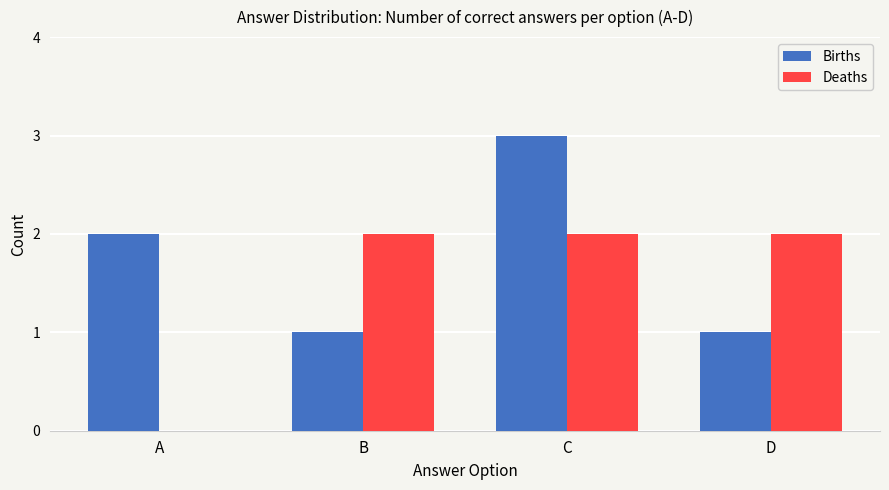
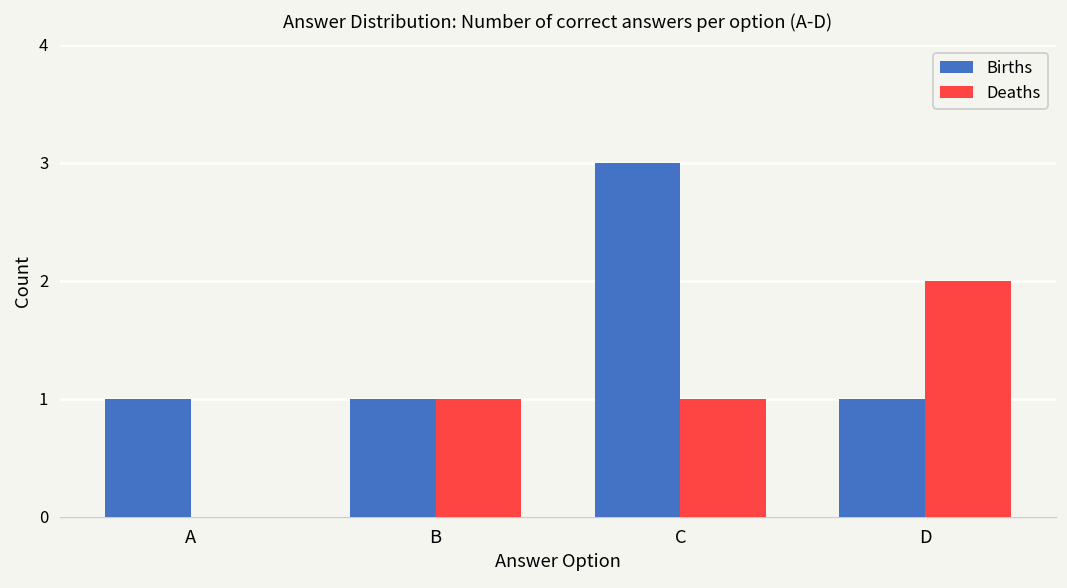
  {
    "Births": {
-     "A": 2,
+     "A": 1,
      "B": 1,
      "C": 3,
      "D": 1
    },
    "Deaths": {
      "A": 0,
-     "B": 2,
-     "C": 2,
+     "B": 1,
+     "C": 1,
      "D": 2
    }
  }
